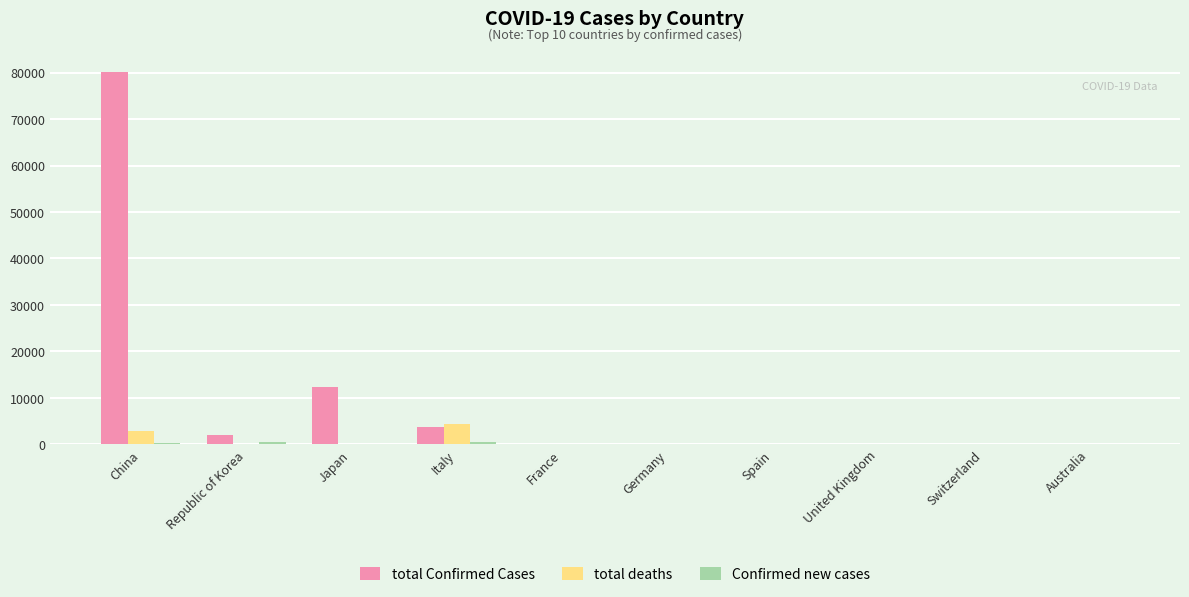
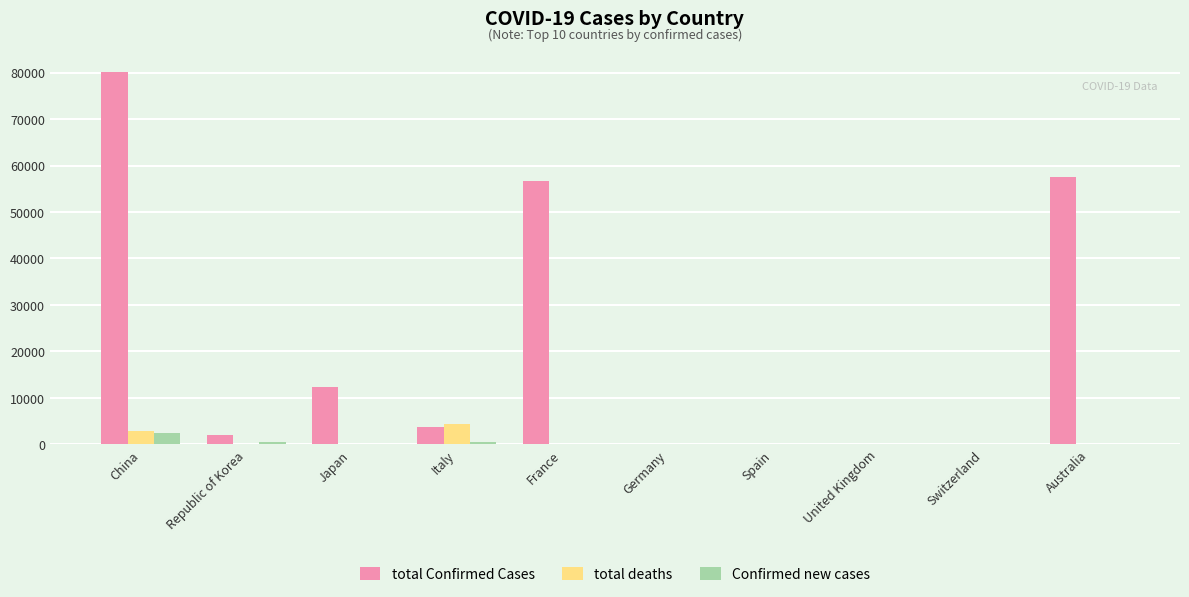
  {
    "total Confirmed Cases": {
      "China": 80000,
      "Republic of Korea": 2000,
      "Japan": 12000,
      "Italy": 4000,
-     "France": 0,
-     "Australia": 0
+     "France": 57000,
+     "Australia": 58000
    },
    "total deaths": {
      "China": 3000,
      "Italy": 4000,
      "Germany": 0,
      "Spain": 0,
      "United Kingdom": 0,
      "Switzerland": 0
    },
    "Confirmed new cases": {
-     "China": 0,
+     "China": 2000,
      "Italy": 1000,
      "France": 0,
      "Spain": 0
    }
  }
